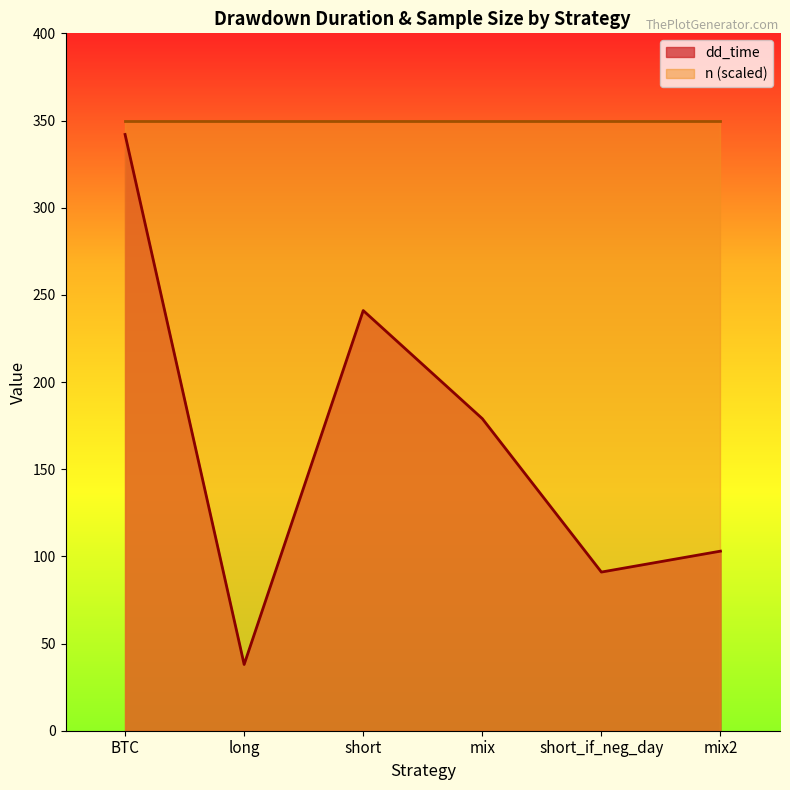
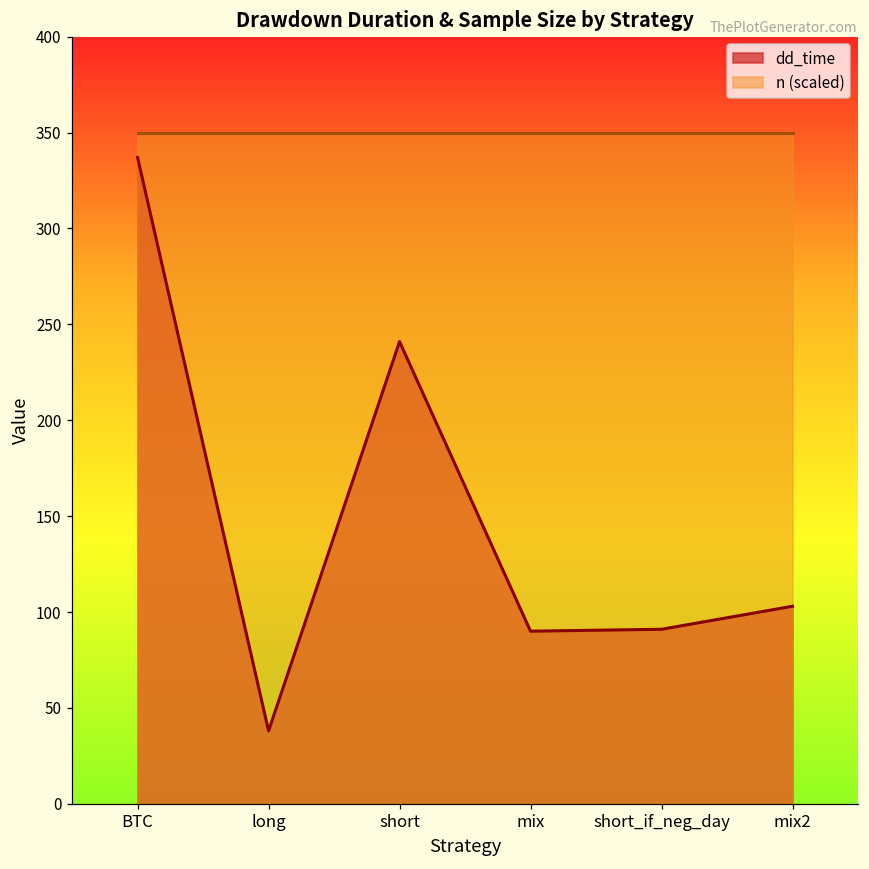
  {
    "dd_time": {
-     "BTC": 342,
+     "BTC": 337,
      "long": 38,
      "short": 241,
-     "mix": 179,
+     "mix": 90,
      "short_if_neg_day": 91,
      "mix2": 103
    },
    "n (scaled)": {
      "BTC": 350,
      "long": 350,
      "short": 350,
      "mix": 350,
      "short_if_neg_day": 350,
      "mix2": 350
    }
  }
